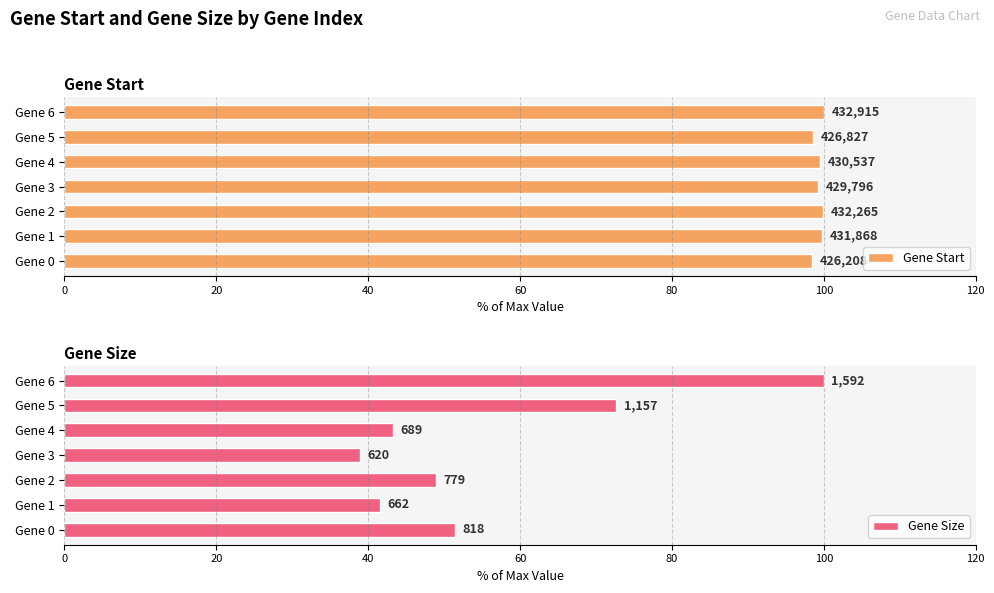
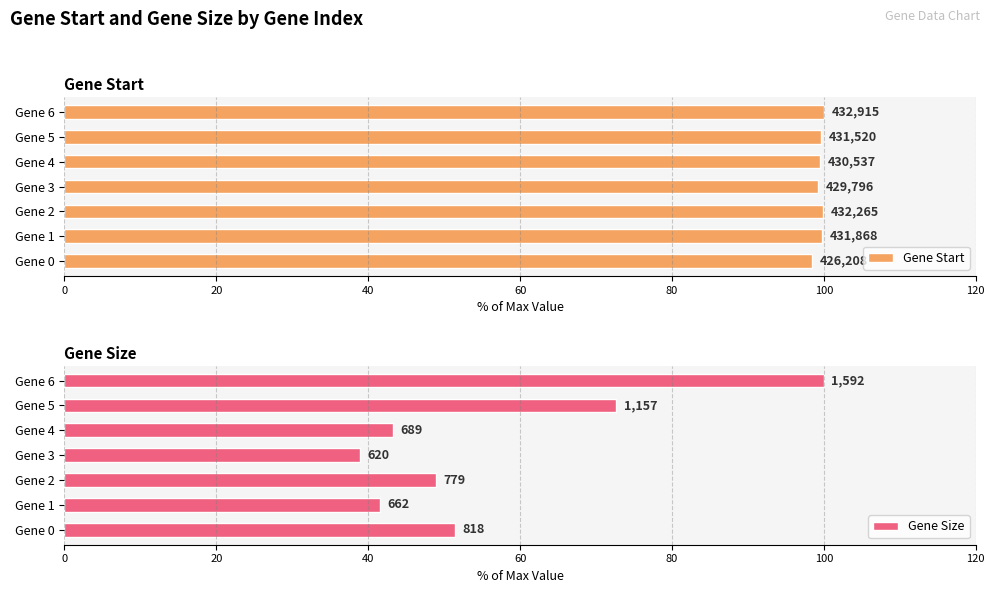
  {
    "Gene Start": {
-     "Gene 5": "426,827"
+     "Gene 5": "431,520"
    }
  }
